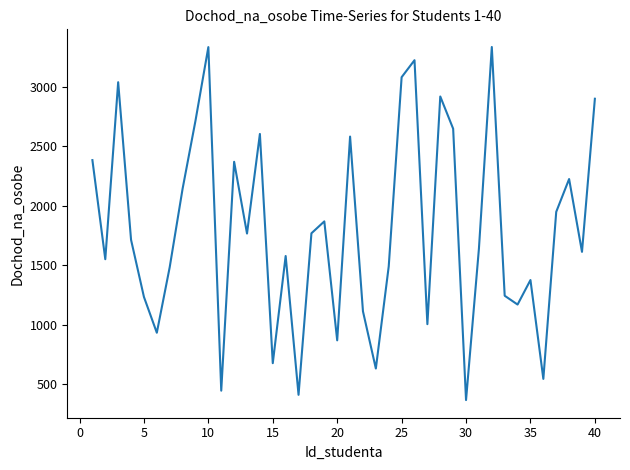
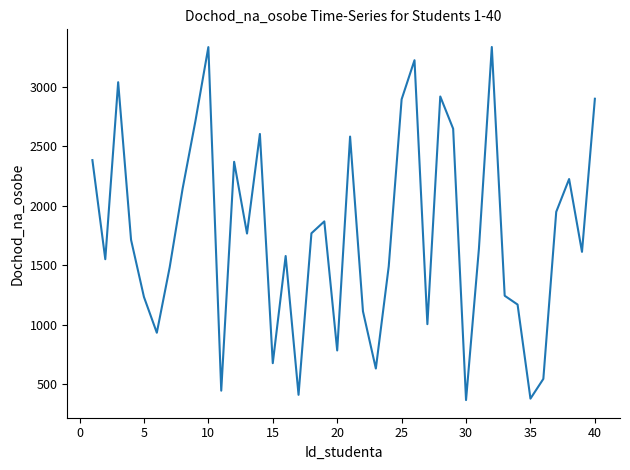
  {
    "5": 1230,
    "10": 3330,
    "15": 680,
-   "20": 870,
-   "25": 3080,
+   "20": 780,
+   "25": 2890,
    "30": 370,
-   "35": 1370,
+   "35": 380,
    "40": 2900
  }
